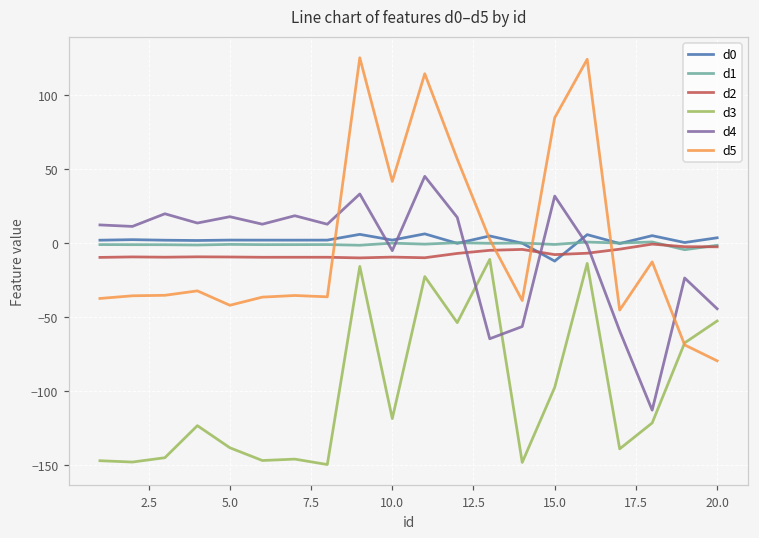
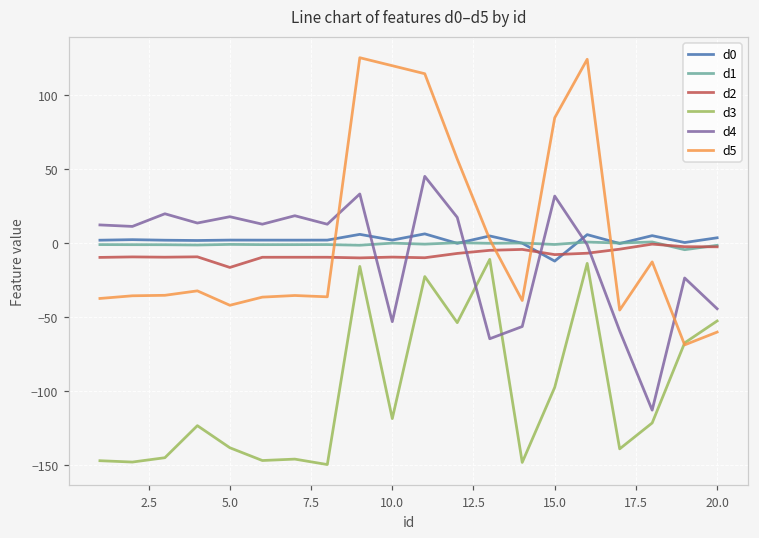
  {
    "d0": {
      "5.0": 2,
      "10.0": 2,
      "15.0": -12,
      "20.0": 3
    },
    "d1": {
      "5.0": -1,
      "10.0": 0,
      "15.0": -1
    },
    "d2": {
-     "5.0": -10,
+     "5.0": -17,
      "10.0": -10,
      "15.0": -8
    },
    "d3": {
      "5.0": -138,
      "10.0": -119,
      "15.0": -98,
      "20.0": -53
    },
    "d4": {
      "5.0": 18,
-     "10.0": -5,
+     "10.0": -53,
      "15.0": 31,
      "20.0": -45
    },
    "d5": {
      "5.0": -42,
-     "10.0": 41,
+     "10.0": 119,
      "15.0": 84,
-     "20.0": -80
+     "20.0": -60
    }
  }
